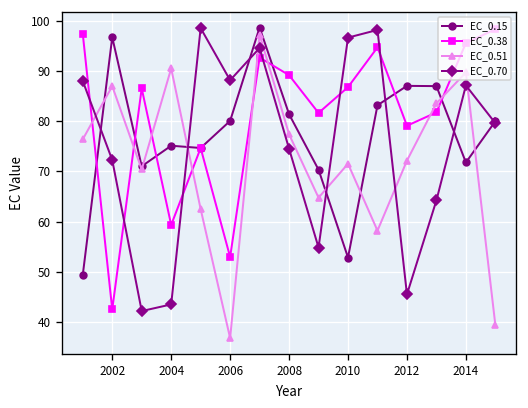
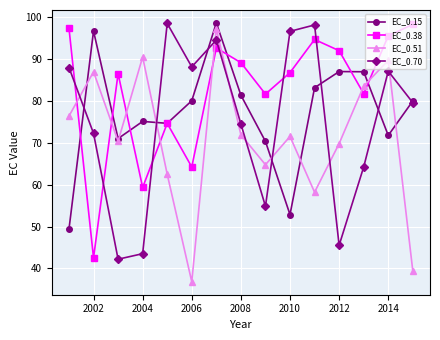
  {
    "EC_0.38": {
      "2002": 43,
      "2004": 59,
-     "2006": 53,
+     "2006": 64,
      "2008": 89,
      "2010": 87,
-     "2012": 79
+     "2012": 92
    },
    "EC_0.51": {
      "2002": 87,
      "2004": 91,
      "2006": 37,
-     "2008": 77,
+     "2008": 72,
      "2010": 72,
-     "2012": 72
+     "2012": 70
    }
  }
